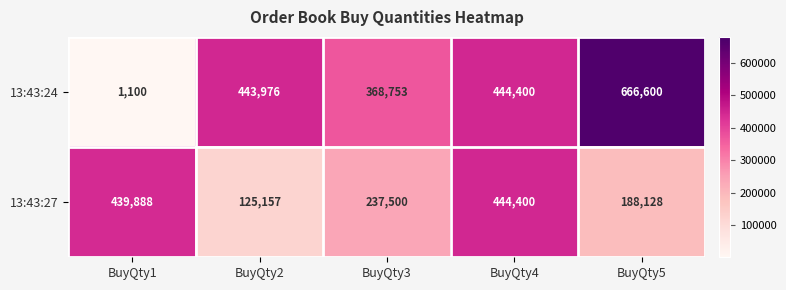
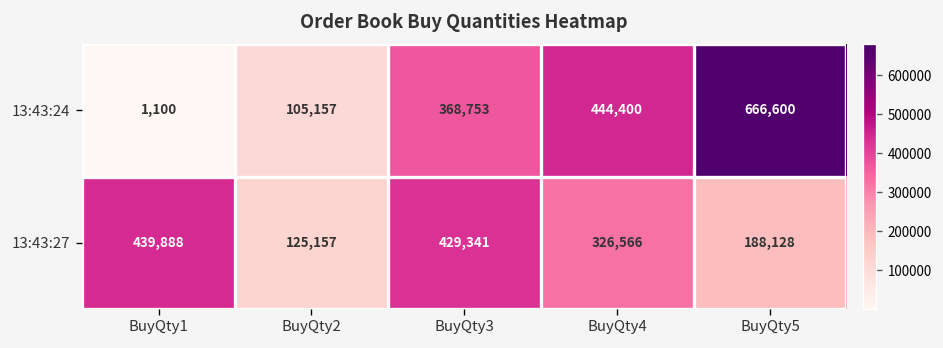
  {
    "13:43:24": {
      "BuyQty1": "1,100",
-     "BuyQty2": "443,976",
+     "BuyQty2": "105,157",
      "BuyQty3": "368,753",
      "BuyQty4": "444,400",
      "BuyQty5": "666,600"
    },
    "13:43:27": {
      "BuyQty1": "439,888",
      "BuyQty2": "125,157",
-     "BuyQty3": "237,500",
-     "BuyQty4": "444,400",
+     "BuyQty3": "429,341",
+     "BuyQty4": "326,566",
      "BuyQty5": "188,128"
    }
  }
